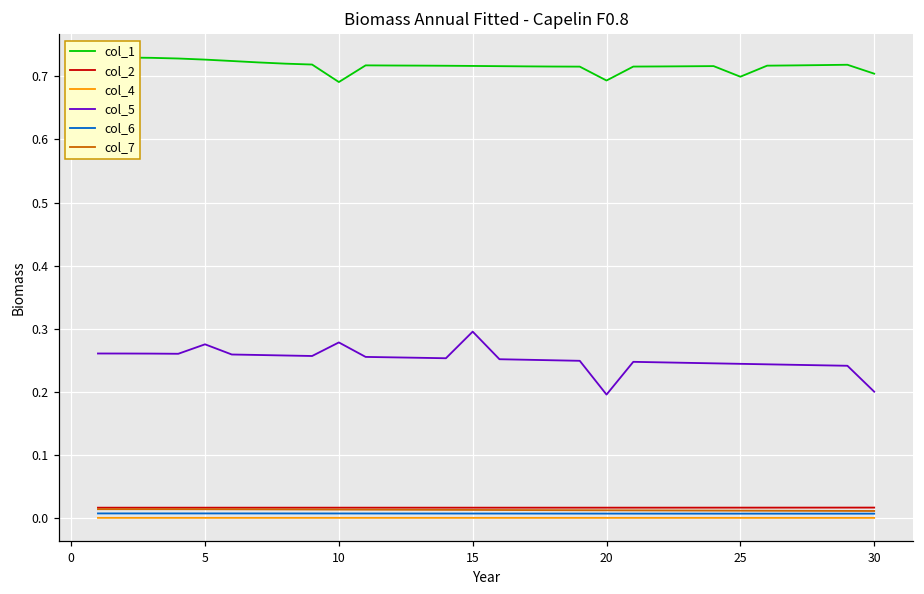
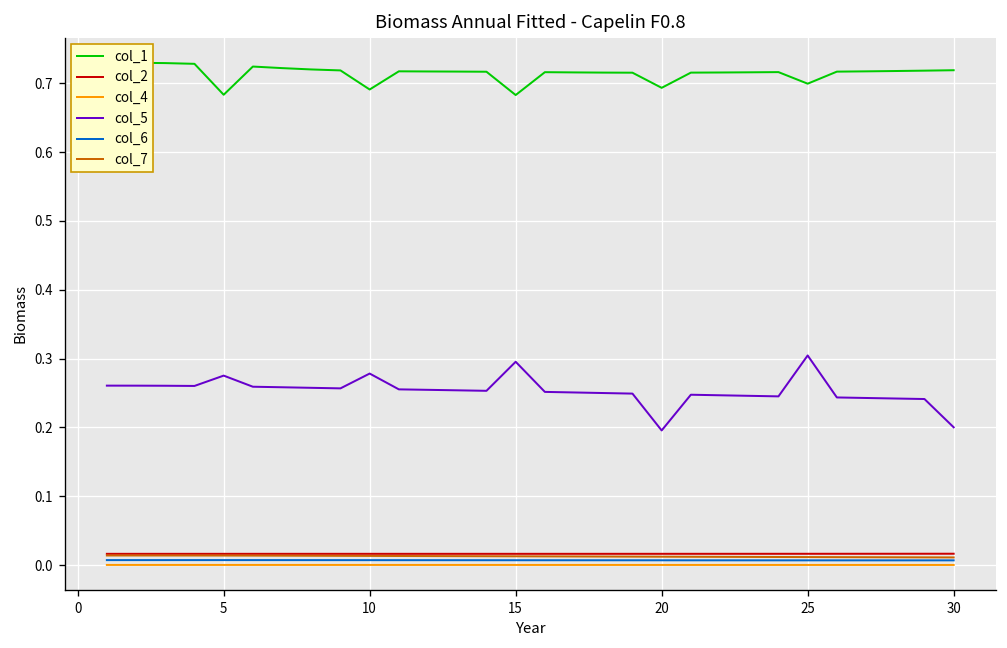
  {
    "col_1": {
-     "5": 0.73,
+     "5": 0.68,
      "10": 0.69,
-     "15": 0.72,
+     "15": 0.68,
      "20": 0.69,
      "25": 0.70,
-     "30": 0.70
+     "30": 0.72
    },
    "col_2": {
      "25": 0.02,
      "30": 0.02
    },
    "col_4": {
      "5": 0.00,
      "10": 0.00,
      "15": 0.00,
      "20": 0.00,
      "25": 0.00,
      "30": 0.00
    },
    "col_5": {
      "5": 0.28,
      "10": 0.28,
      "15": 0.30,
      "20": 0.20,
-     "25": 0.24,
+     "25": 0.30,
      "30": 0.20
    },
    "col_6": {
      "5": 0.01,
      "10": 0.01,
      "15": 0.01,
      "20": 0.01,
      "25": 0.01
    },
    "col_7": {
      "25": 0.01
    }
  }
